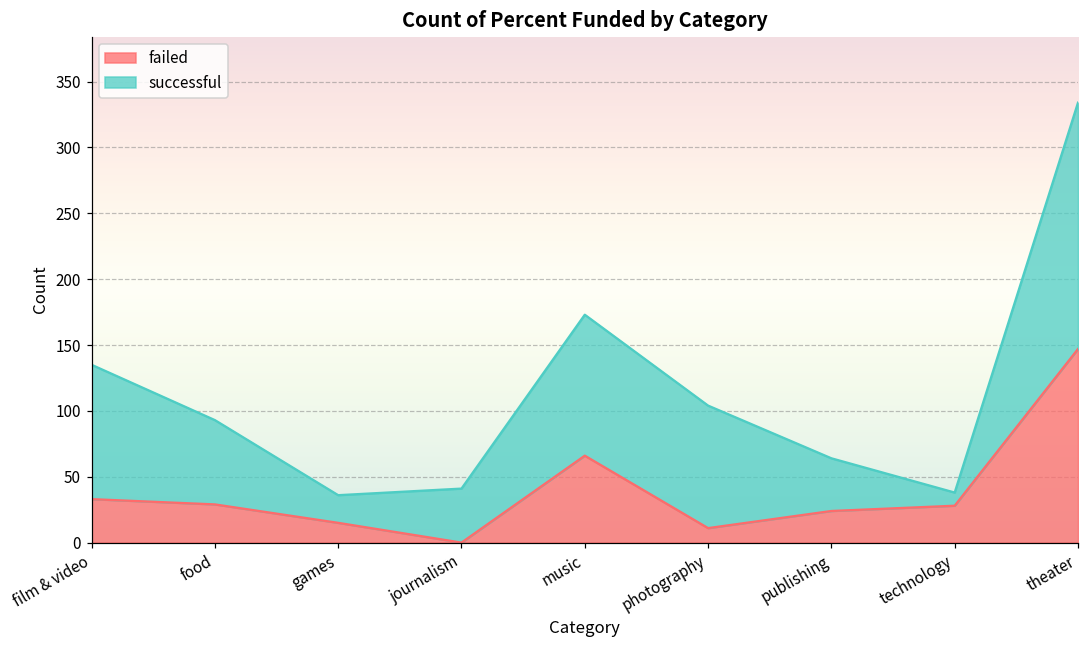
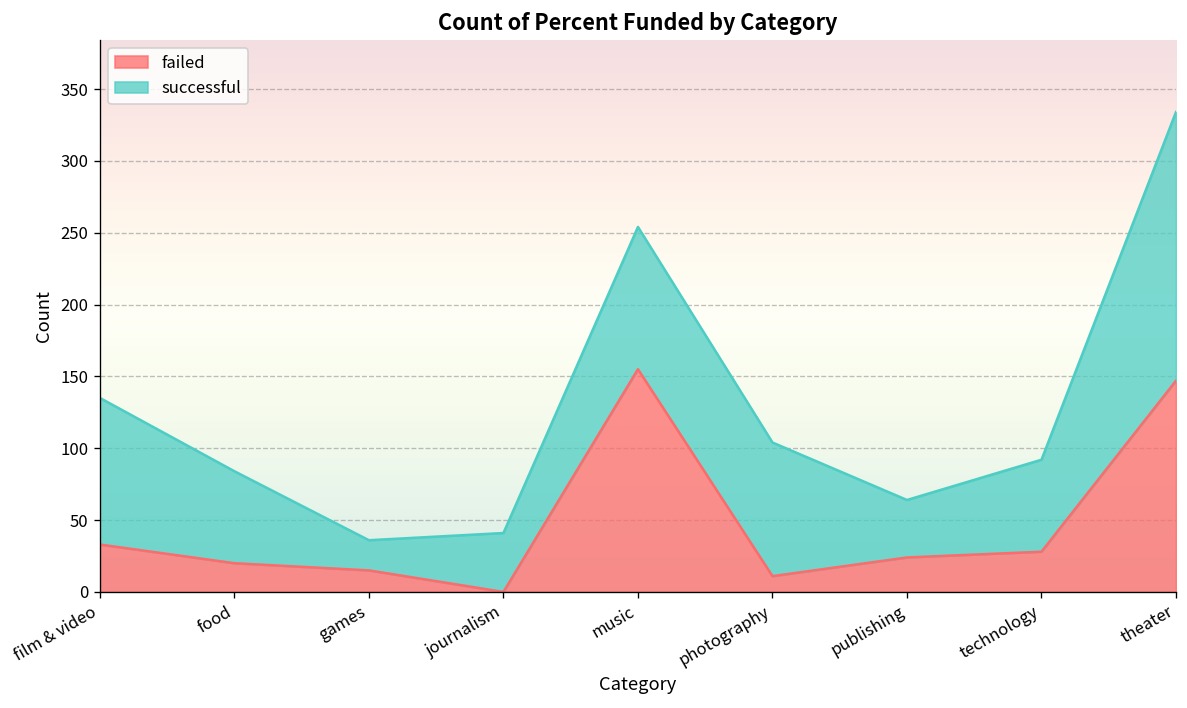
  {
    "failed": {
      "film & video": 33,
-     "food": 29,
+     "food": 20,
      "games": 15,
      "journalism": 0,
-     "music": 66,
+     "music": 155,
      "photography": 11,
      "publishing": 24,
      "technology": 28,
      "theater": 147
    },
    "successful": {
      "film & video": 102,
      "food": 64,
      "games": 21,
      "journalism": 41,
-     "music": 107,
+     "music": 99,
      "photography": 93,
      "publishing": 40,
-     "technology": 10,
+     "technology": 64,
      "theater": 187
    }
  }
